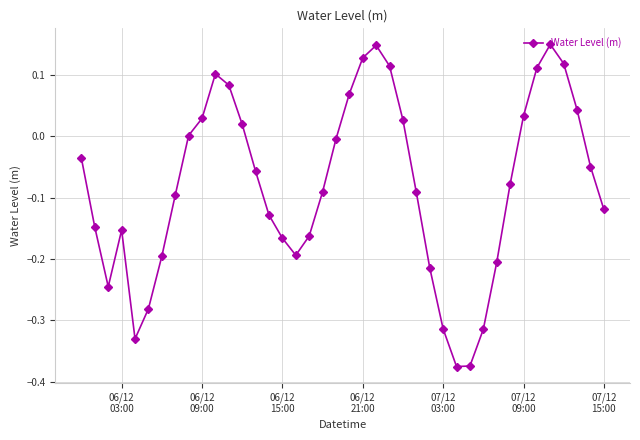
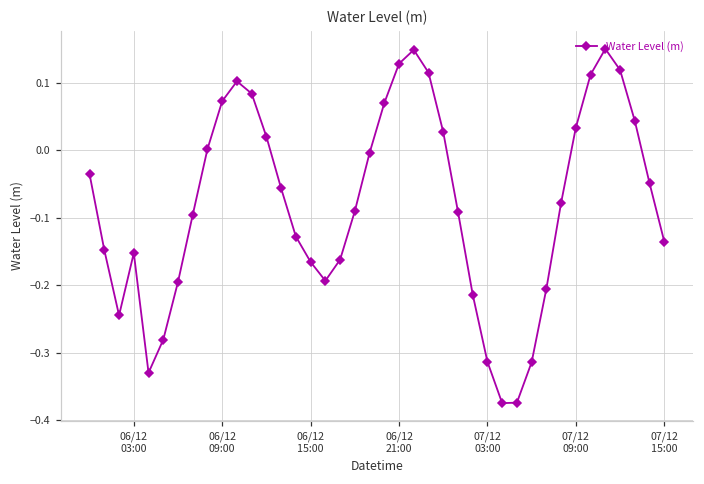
  {
    "06/12 03:00": -0.15,
-   "06/12 09:00": 0.03,
+   "06/12 09:00": 0.07,
    "06/12 15:00": -0.17,
    "06/12 21:00": 0.13,
    "07/12 03:00": -0.31,
    "07/12 09:00": 0.03,
-   "07/12 15:00": -0.12
+   "07/12 15:00": -0.14
  }
